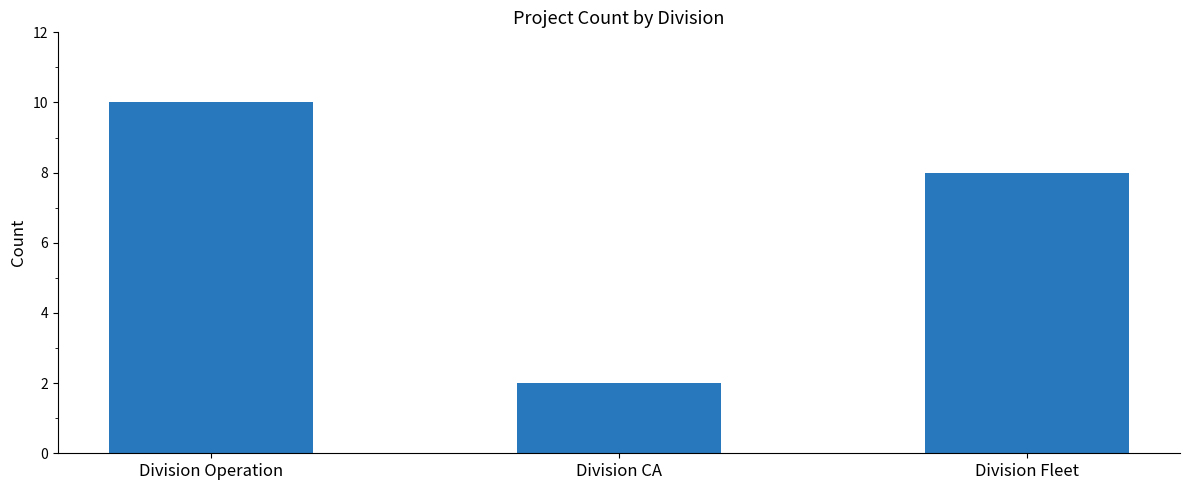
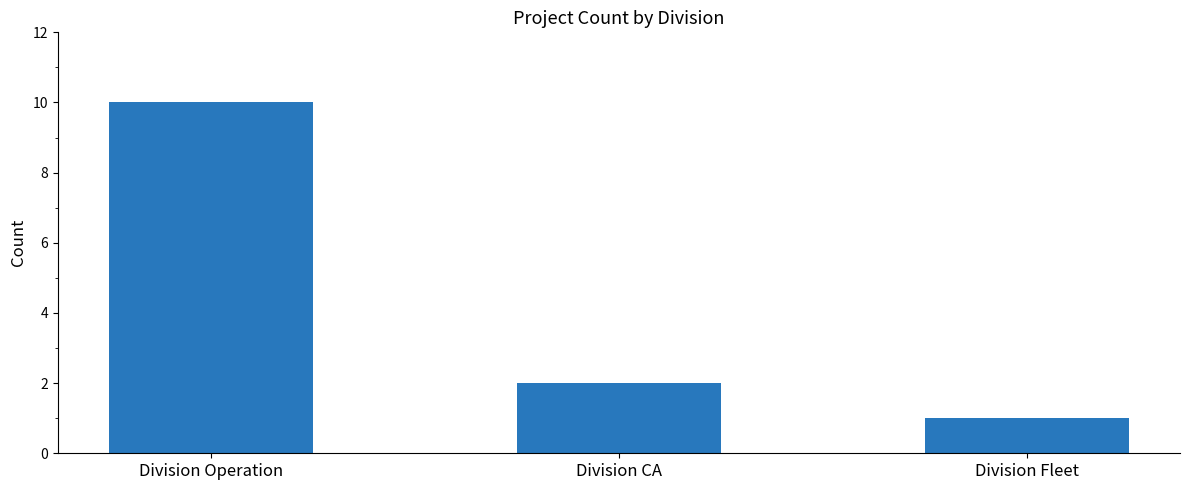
  {
    "Division Operation": 10,
    "Division CA": 2,
-   "Division Fleet": 8
+   "Division Fleet": 1
  }
